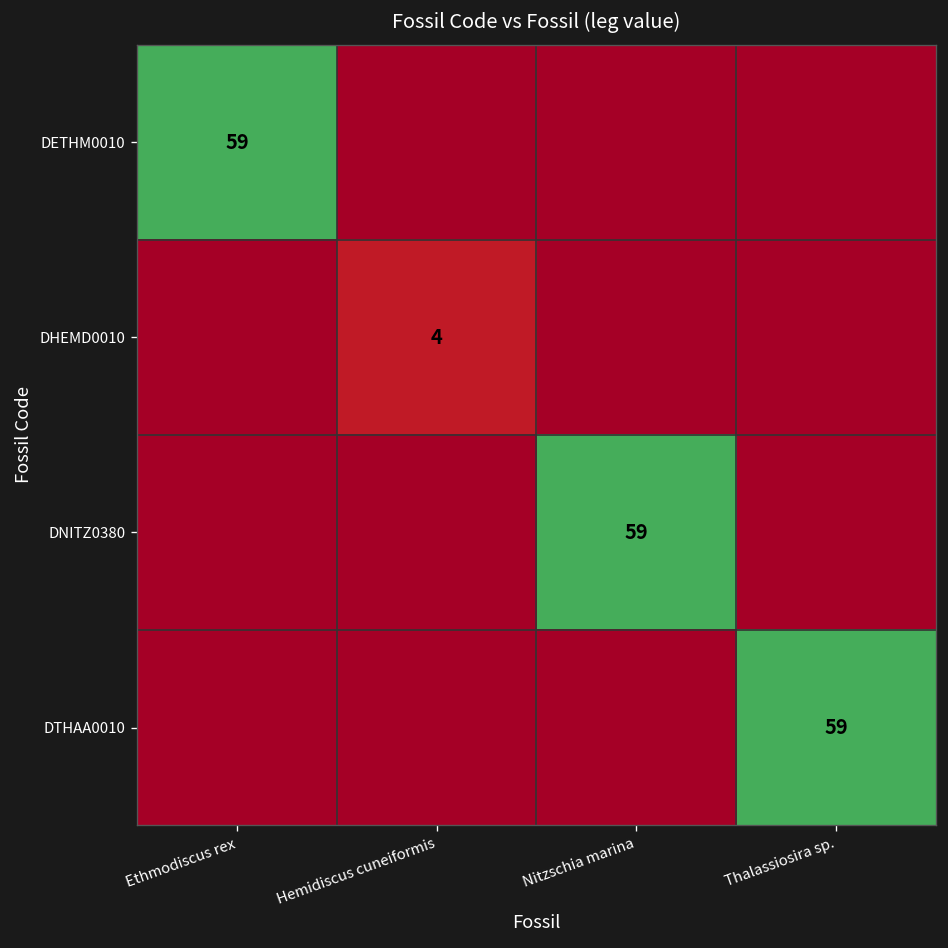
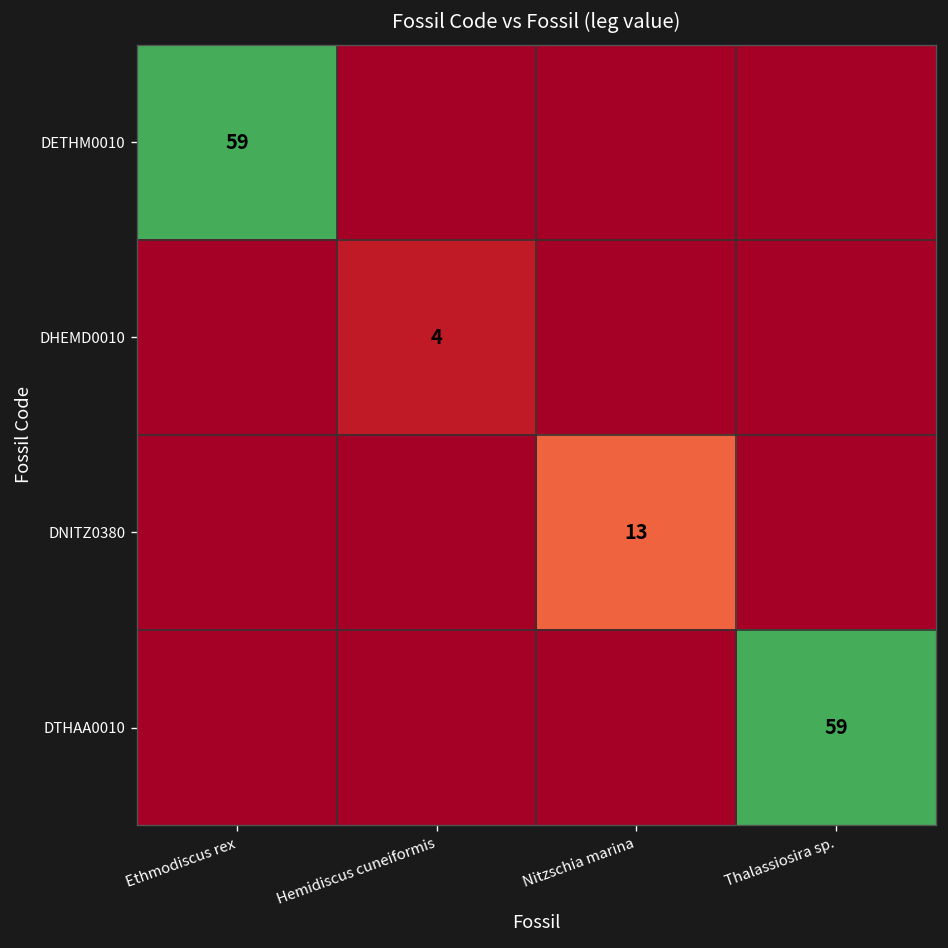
  {
    "DETHM0010": {
      "Ethmodiscus rex": 59
    },
    "DHEMD0010": {
      "Hemidiscus cuneiformis": 4
    },
    "DNITZ0380": {
-     "Nitzschia marina": 59
+     "Nitzschia marina": 13
    },
    "DTHAA0010": {
      "Thalassiosira sp.": 59
    }
  }
